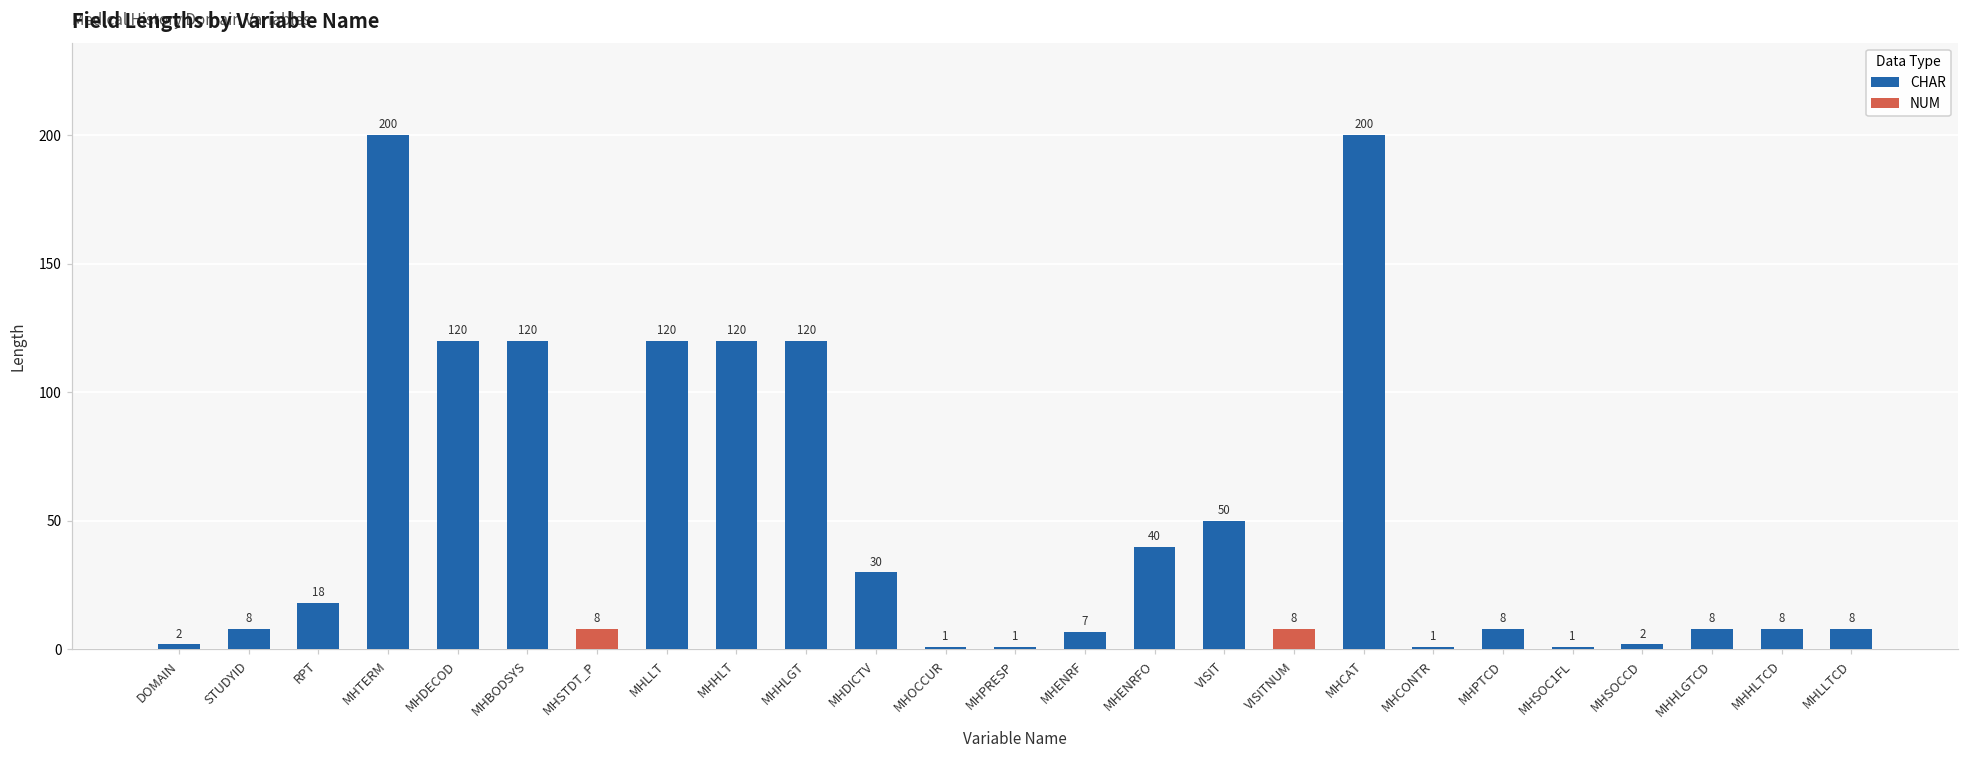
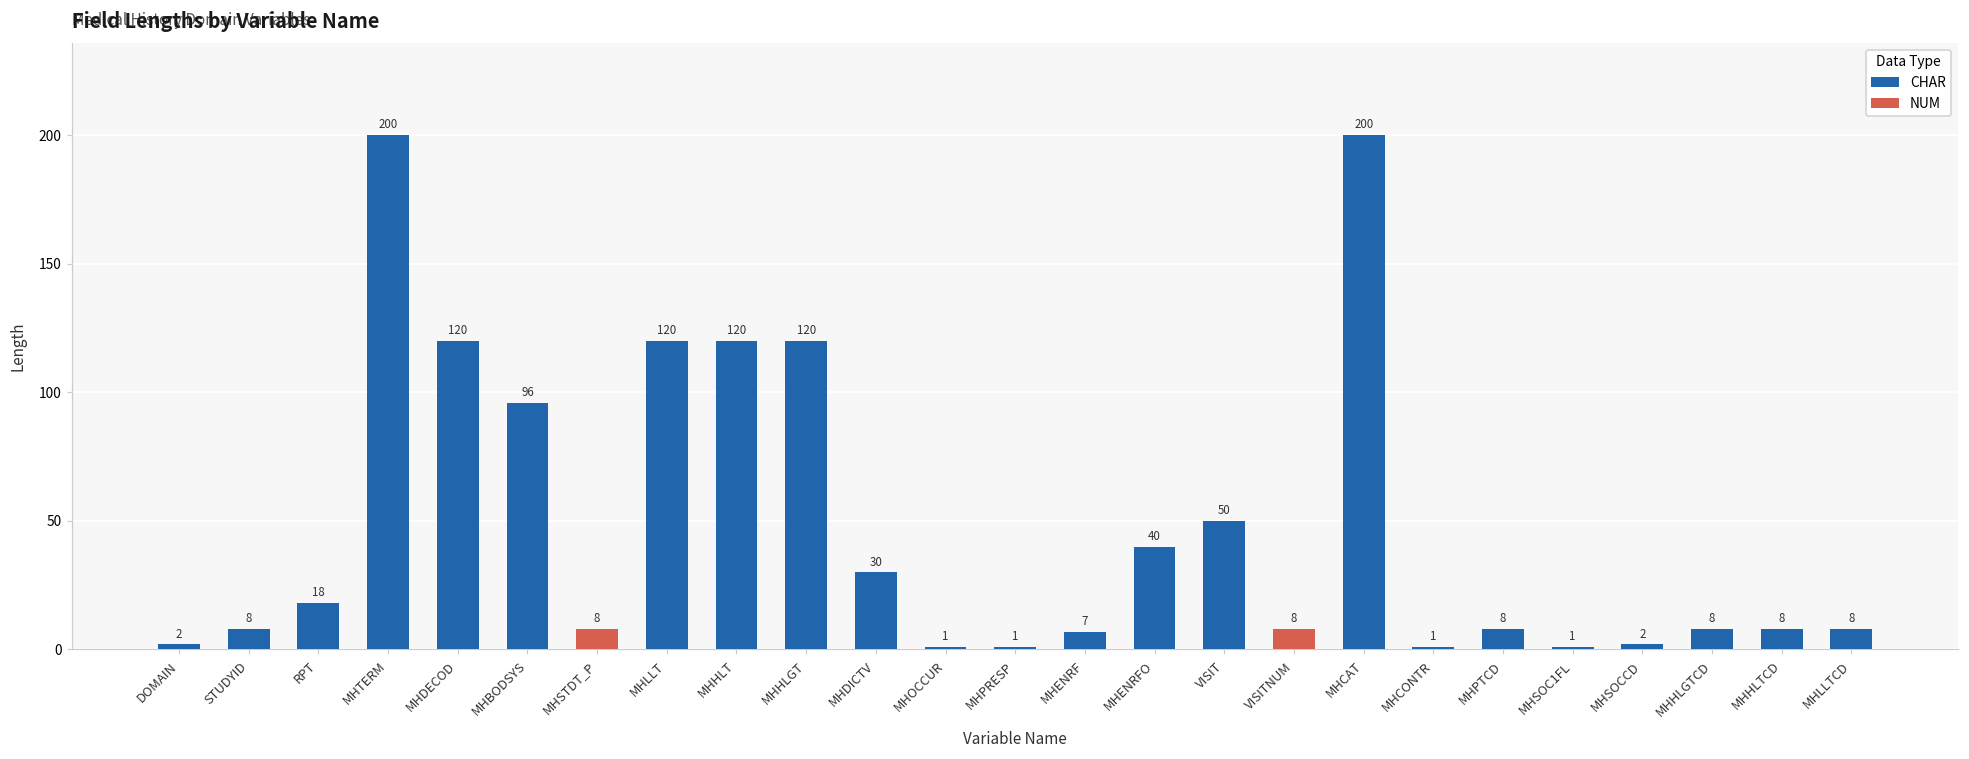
  {
    "CHAR": {
      "DOMAIN": 2,
      "STUDYID": 8,
      "RPT": 18,
      "MHTERM": 200,
      "MHDECOD": 120,
-     "MHBODSYS": 120,
+     "MHBODSYS": 96,
      "MHLLT": 120,
      "MHHLT": 120,
      "MHHLGT": 120,
      "MHDICTV": 30,
      "MHOCCUR": 1,
      "MHPRESP": 1,
      "MHENRF": 7,
      "MHENRFO": 40,
      "VISIT": 50,
      "MHCAT": 200,
      "MHCONTR": 1,
      "MHPTCD": 8,
      "MHSOC1FL": 1,
      "MHSOCCD": 2,
      "MHHLGTCD": 8,
      "MHHLTCD": 8,
      "MHLLTCD": 8
    },
    "NUM": {
      "MHSTDT_P": 8,
      "VISITNUM": 8
    }
  }
